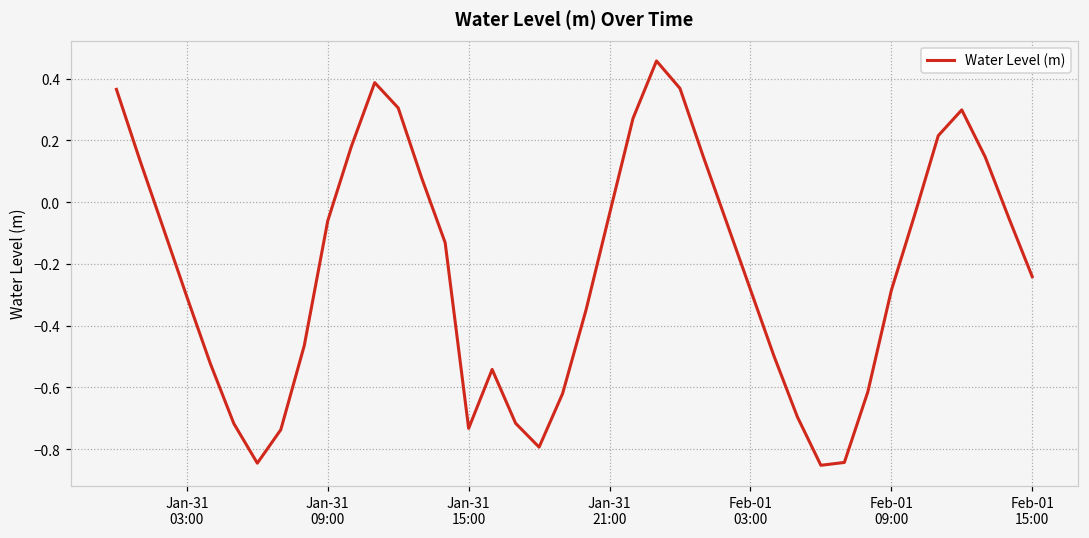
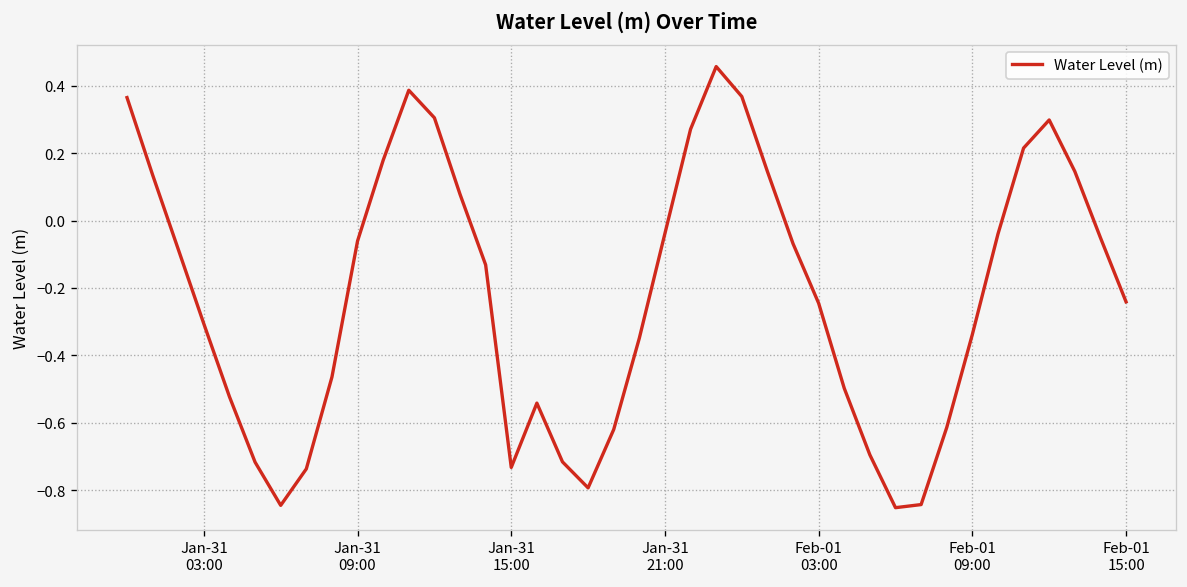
  {
    "Jan-31 03:00": -0.31,
    "Jan-31 09:00": -0.06,
    "Jan-31 15:00": -0.73,
    "Jan-31 21:00": -0.04,
-   "Feb-01 03:00": -0.28,
-   "Feb-01 09:00": -0.29,
+   "Feb-01 03:00": -0.25,
+   "Feb-01 09:00": -0.34,
    "Feb-01 15:00": -0.24
  }
